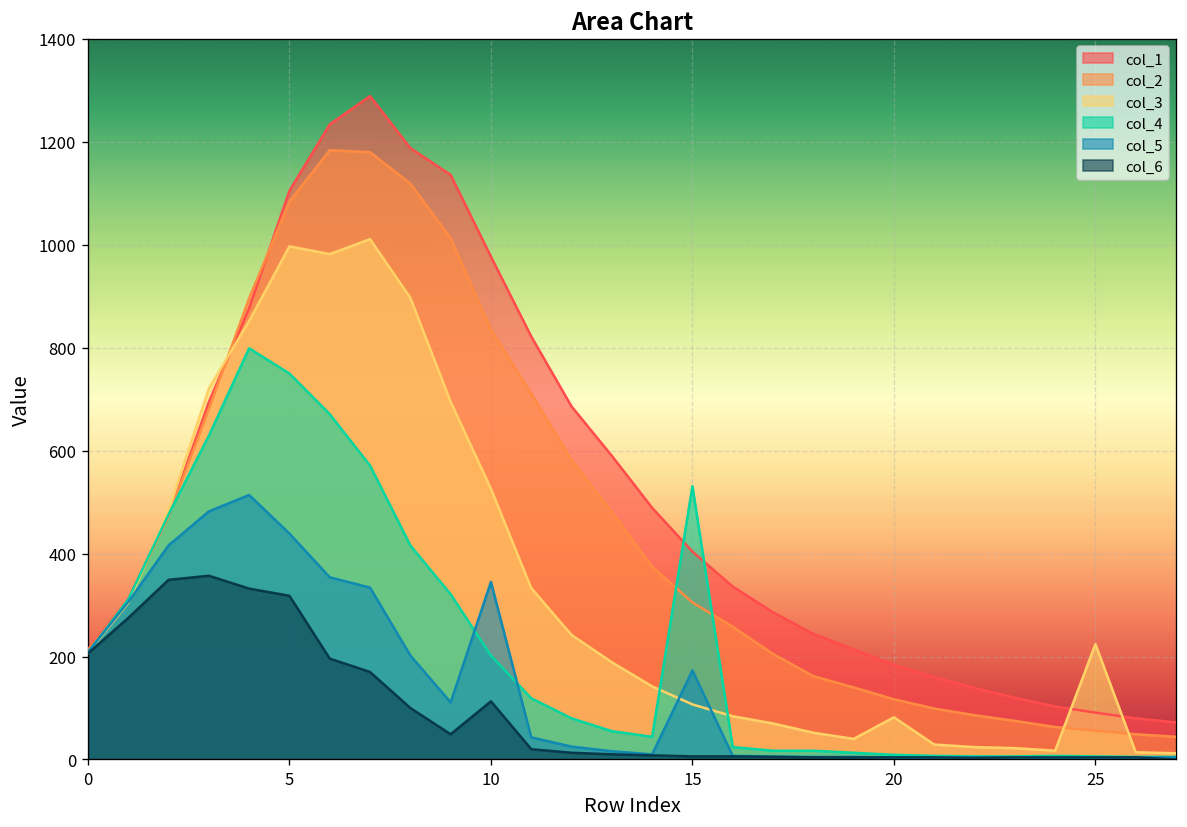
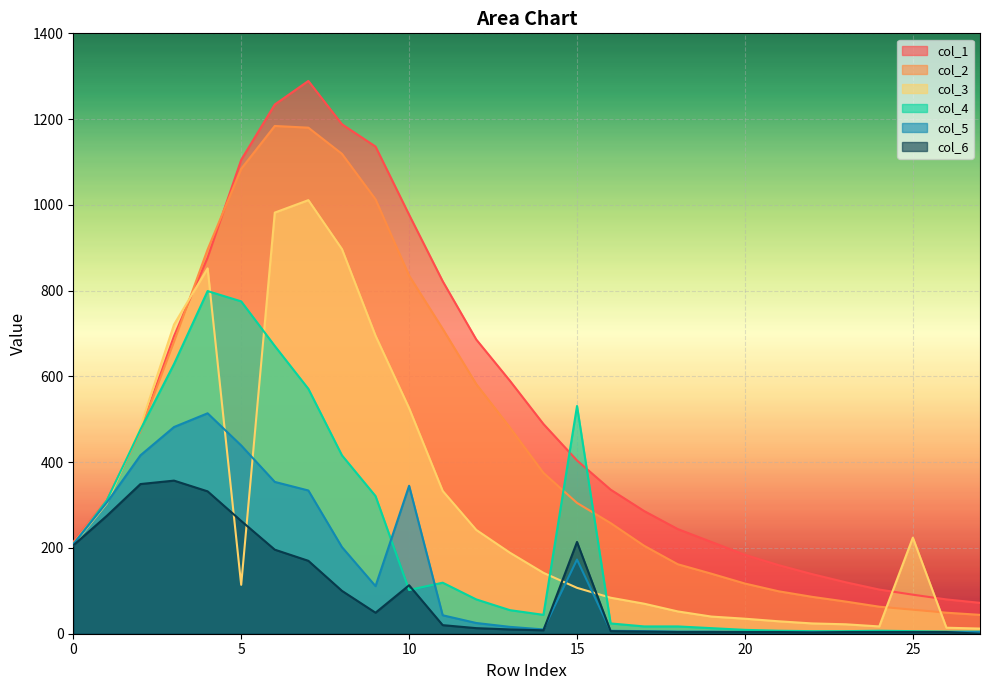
  {
    "col_3": {
-     "5": 1000,
+     "5": 110,
      "10": 530,
      "15": 110,
-     "20": 80,
+     "20": 40,
      "25": 220
    },
    "col_4": {
-     "5": 750,
-     "10": 200,
+     "5": 780,
+     "10": 100,
      "15": 530
    },
    "col_5": {
      "5": 440,
      "10": 350,
      "15": 170
    },
    "col_6": {
-     "5": 320,
+     "5": 260,
      "10": 110,
-     "15": 10
+     "15": 210
    }
  }
